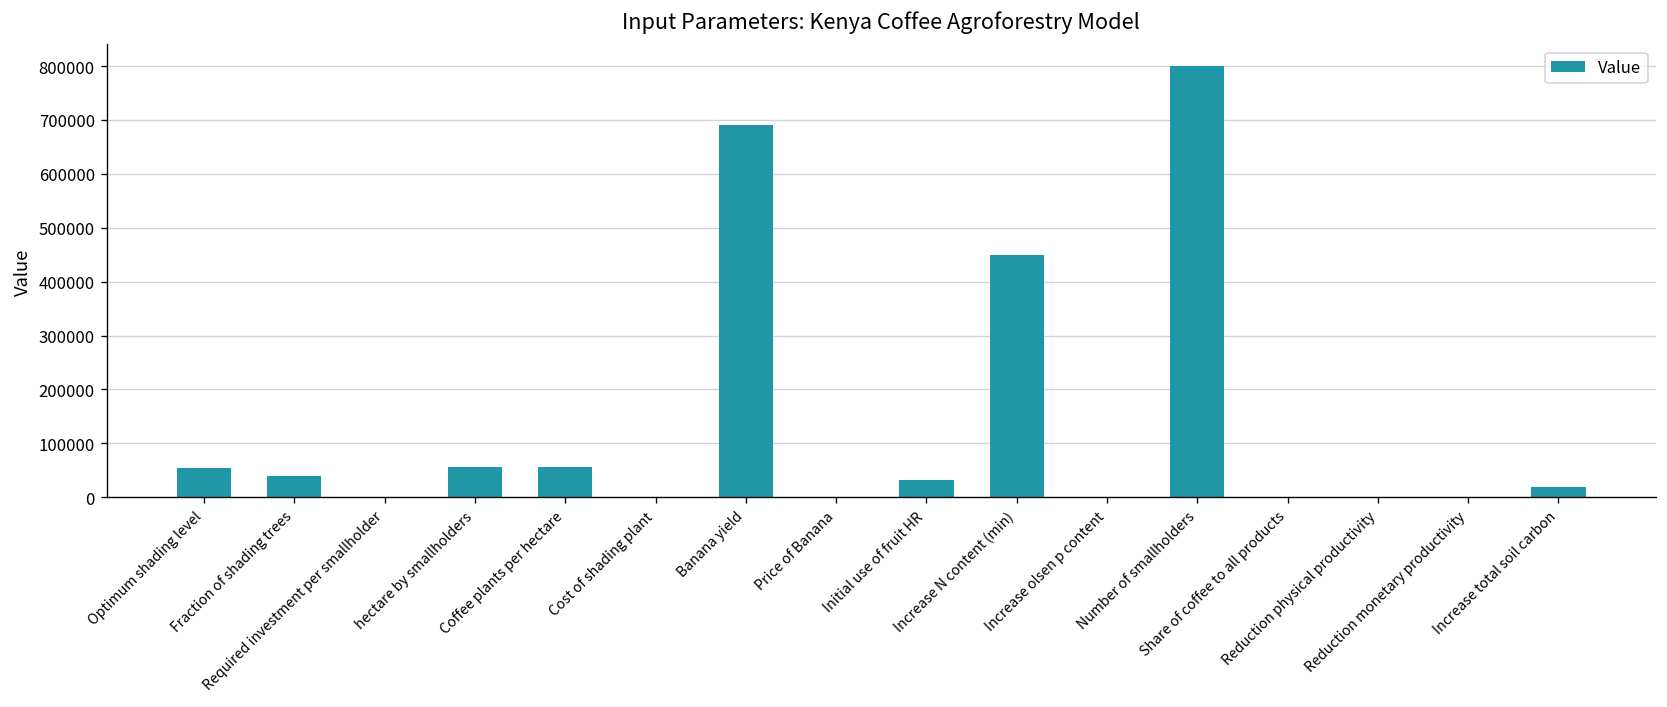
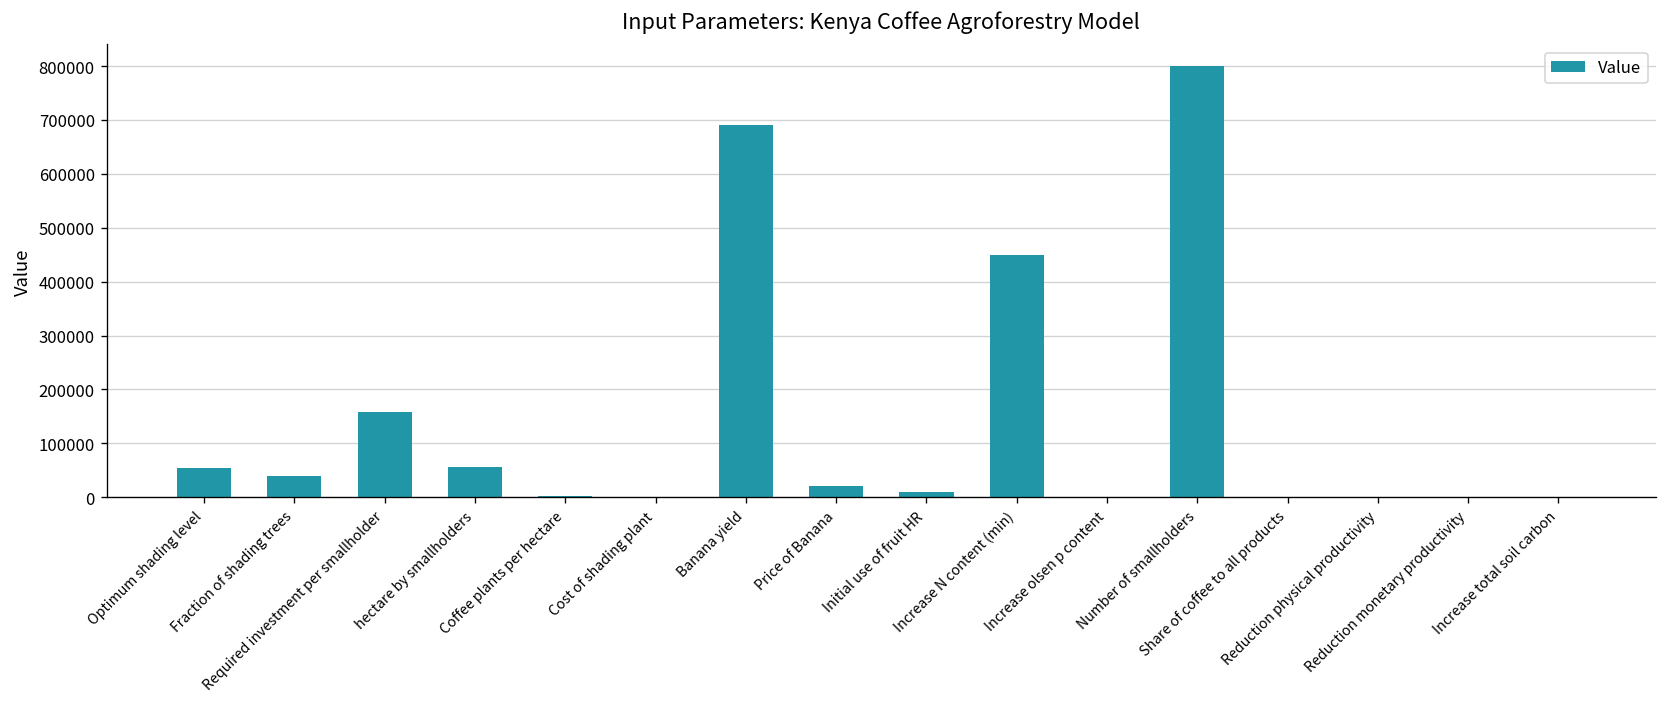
  {
    "Optimum shading level": 50000,
    "Fraction of shading trees": 40000,
-   "Required investment per smallholder": 0,
+   "Required investment per smallholder": 160000,
    "hectare by smallholders": 60000,
-   "Coffee plants per hectare": 60000,
+   "Coffee plants per hectare": 0,
    "Banana yield": 690000,
-   "Price of Banana": 0,
-   "Initial use of fruit HR": 30000,
+   "Price of Banana": 20000,
+   "Initial use of fruit HR": 10000,
    "Increase N content (min)": 450000,
    "Number of smallholders": 800000,
-   "Increase total soil carbon": 20000
+   "Increase total soil carbon": 0
  }
